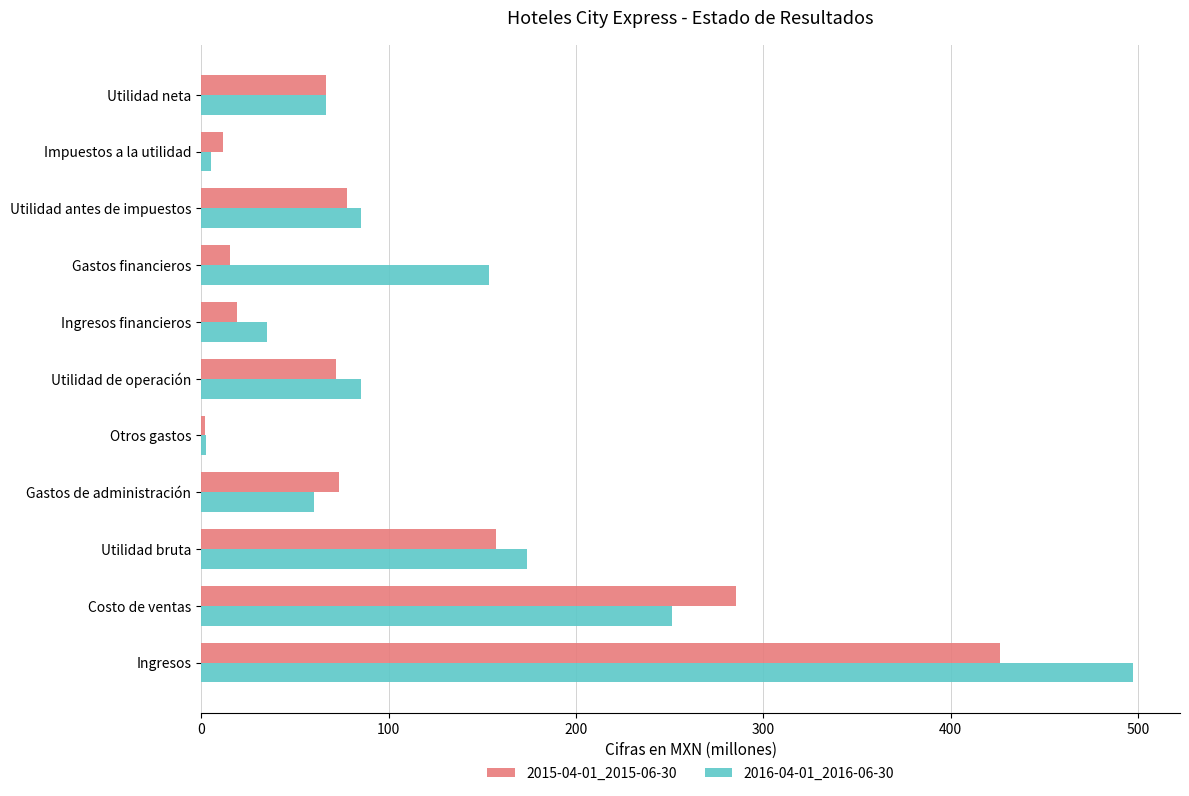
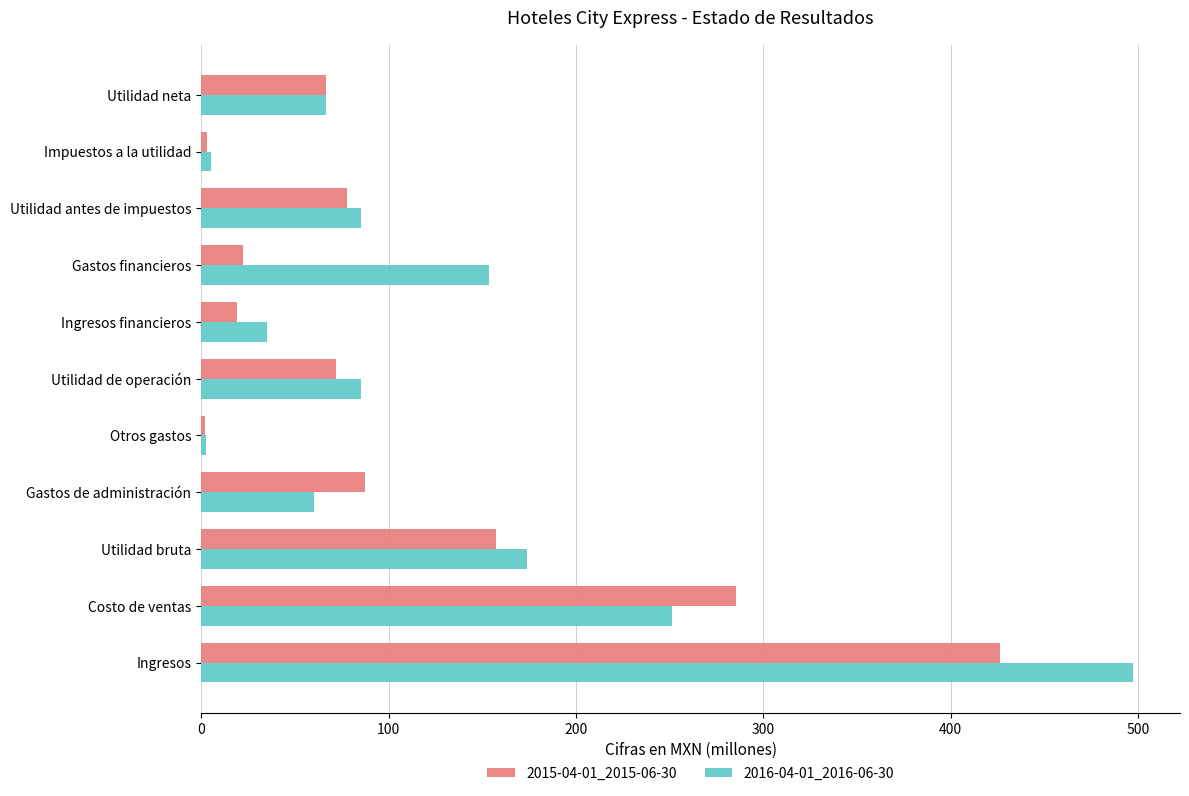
  {
    "2015-04-01_2015-06-30": {
      "Utilidad neta": 66,
-     "Impuestos a la utilidad": 12,
+     "Impuestos a la utilidad": 3,
      "Utilidad antes de impuestos": 78,
-     "Gastos financieros": 15,
+     "Gastos financieros": 22,
      "Ingresos financieros": 19,
      "Utilidad de operación": 72,
      "Otros gastos": 2,
-     "Gastos de administración": 74,
+     "Gastos de administración": 87,
      "Utilidad bruta": 157,
      "Costo de ventas": 285,
      "Ingresos": 426
    },
    "2016-04-01_2016-06-30": {
      "Utilidad neta": 67,
      "Impuestos a la utilidad": 5,
      "Utilidad antes de impuestos": 85,
      "Gastos financieros": 154,
      "Ingresos financieros": 35,
      "Utilidad de operación": 85,
      "Otros gastos": 3,
      "Gastos de administración": 60,
      "Utilidad bruta": 174,
      "Costo de ventas": 251,
      "Ingresos": 497
    }
  }
